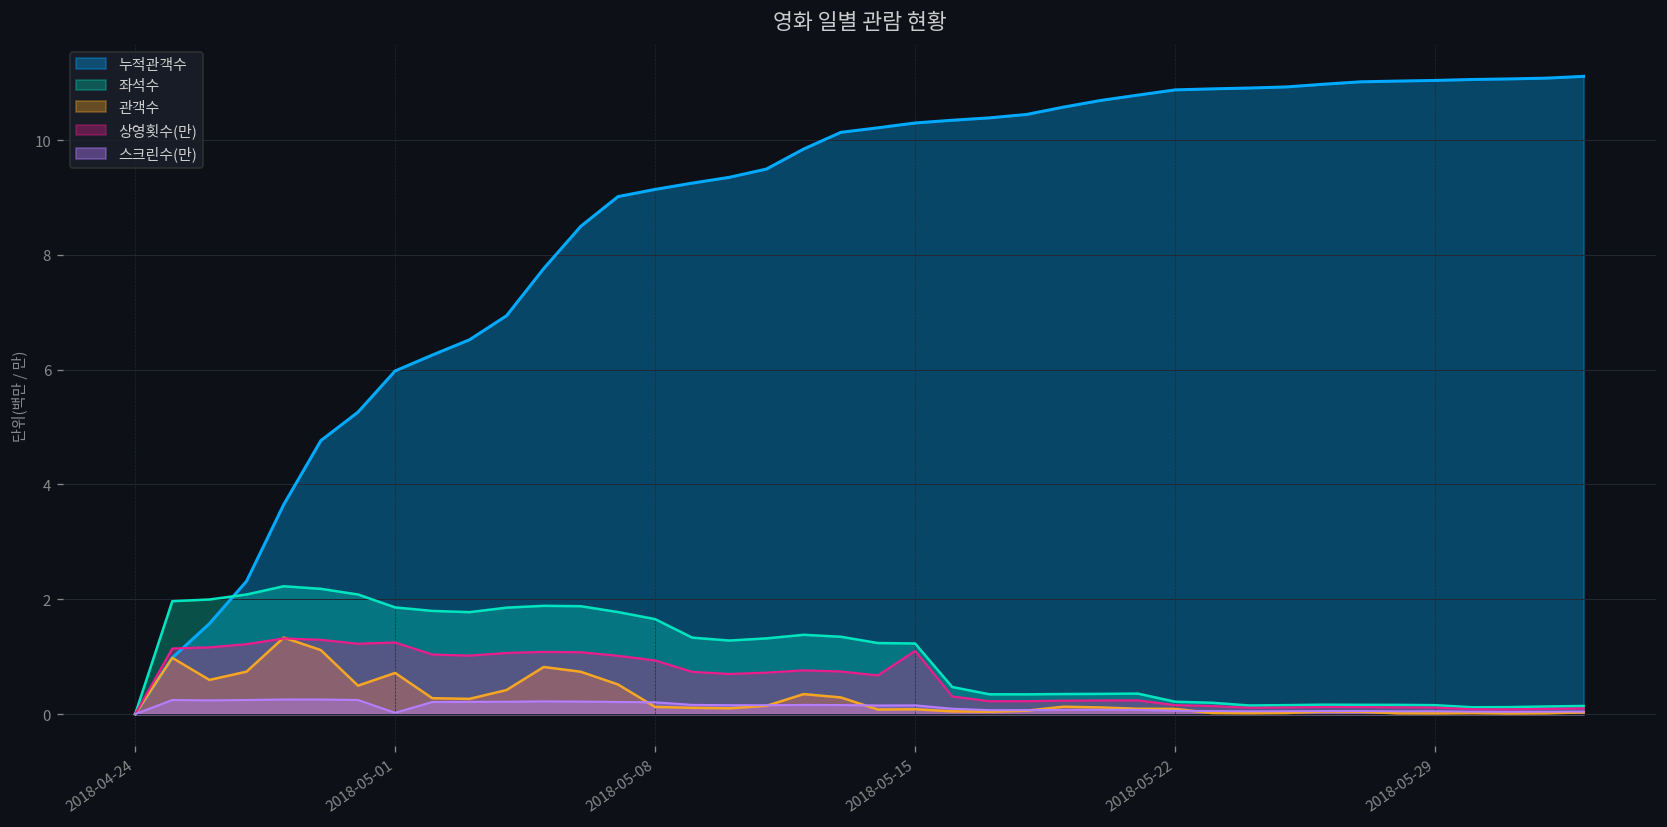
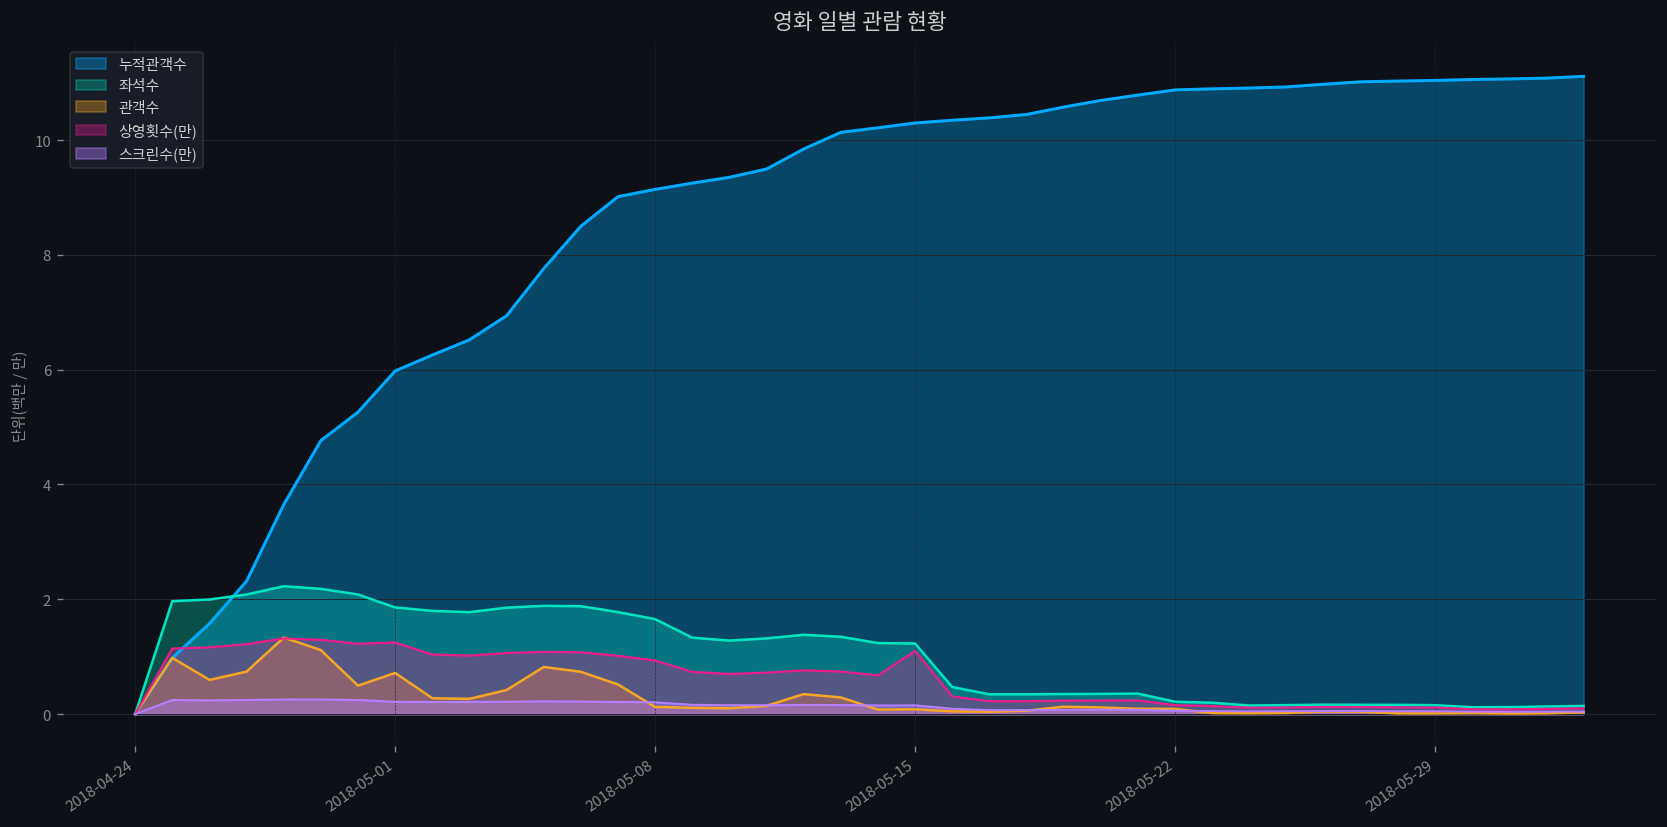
  {
    "관객수": {
      "2018-05-01": 0.7,
      "2018-05-08": 0.1,
      "2018-05-15": 0.1
    },
    "상영횟수(만)": {
      "2018-05-01": 1.2,
      "2018-05-08": 0.9,
      "2018-05-15": 1.1,
      "2018-05-22": 0.2
    },
    "스크린수(만)": {
-     "2018-05-01": 0.0,
+     "2018-05-01": 0.2,
      "2018-05-08": 0.2,
      "2018-05-15": 0.2
    }
  }
